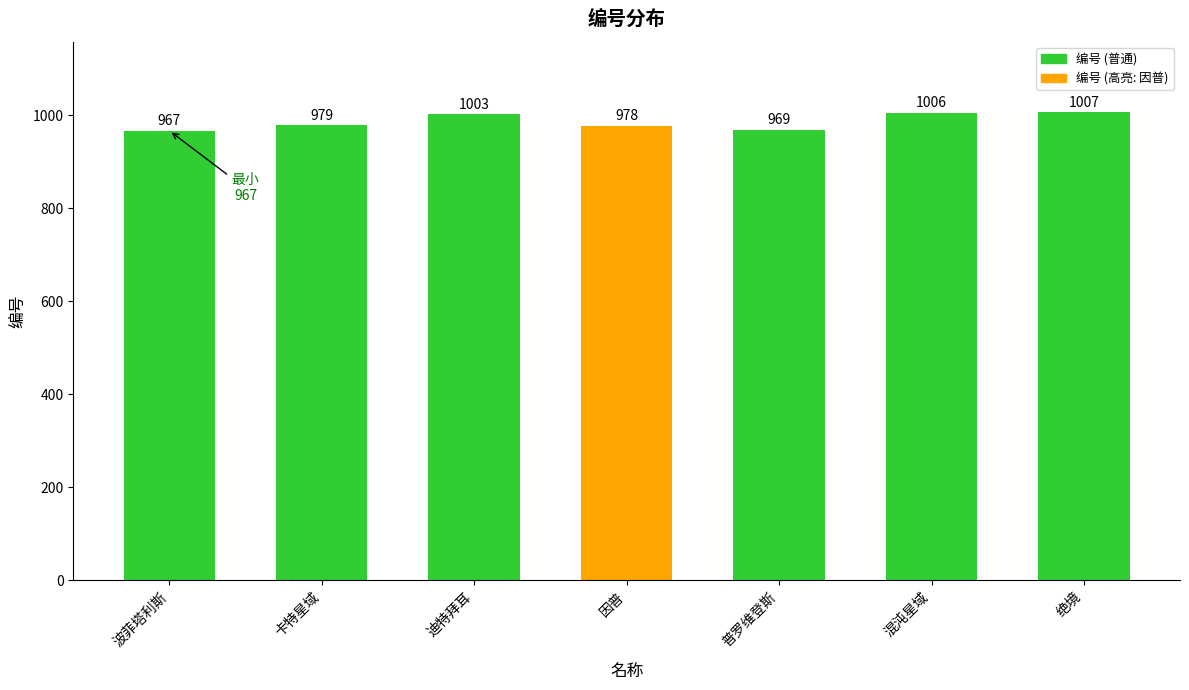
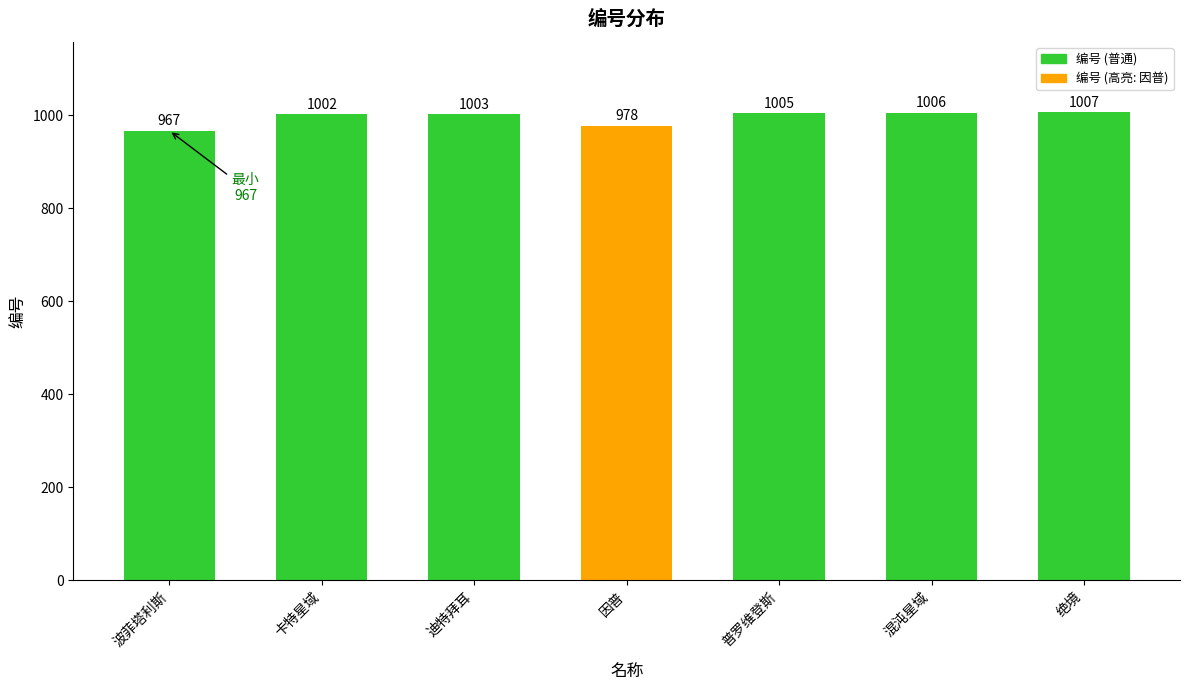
  {
    "波菲塔利斯": 967,
-   "卡特星域": 979,
+   "卡特星域": 1002,
    "迪特拜耳": 1003,
    "因普": 978,
-   "普罗维登斯": 969,
+   "普罗维登斯": 1005,
    "混沌星域": 1006,
    "绝境": 1007
  }
